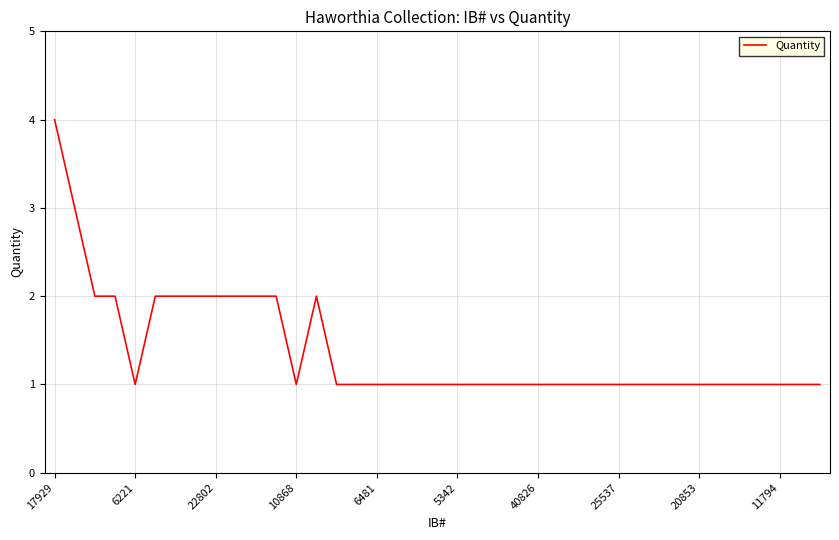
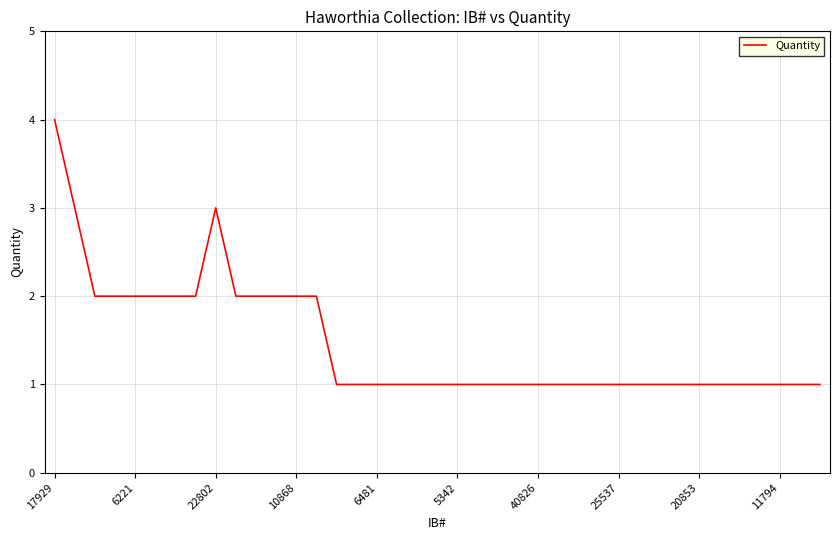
  {
    "17929": 4,
-   "6221": 1,
-   "22802": 2,
-   "10868": 1,
+   "6221": 2,
+   "22802": 3,
+   "10868": 2,
    "6481": 1,
    "5342": 1,
    "40826": 1,
    "25537": 1,
    "20853": 1,
    "11794": 1
  }
